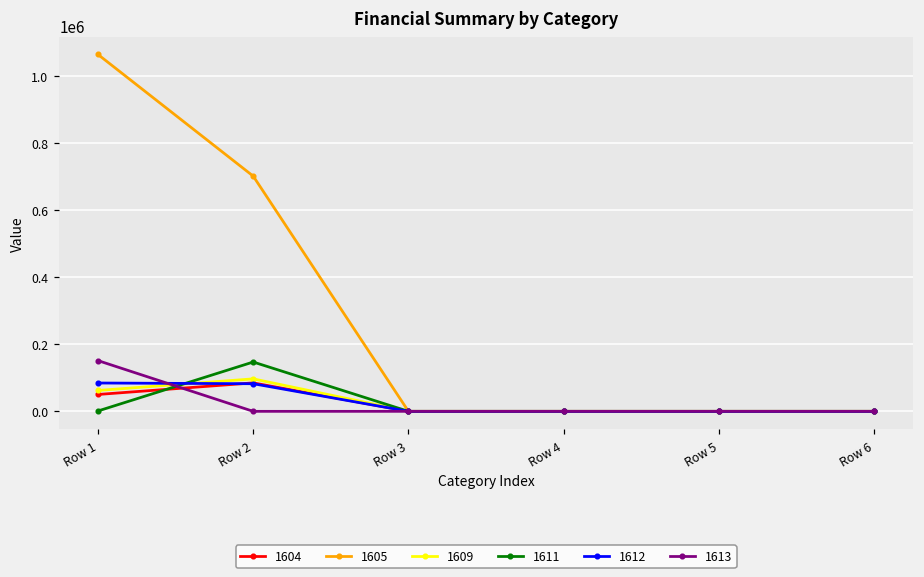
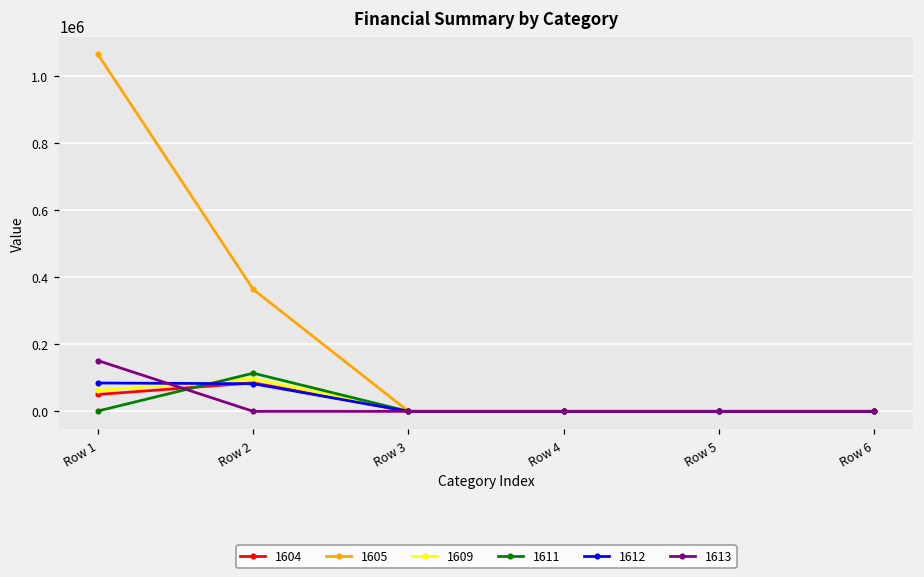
  {
    "1604": {
      "Row 1": 50000
    },
    "1605": {
      "Row 1": 1060000,
-     "Row 2": 700000
+     "Row 2": 360000
    },
    "1609": {
      "Row 1": 60000,
      "Row 2": 100000
    },
    "1611": {
      "Row 1": 0,
-     "Row 2": 150000
+     "Row 2": 110000
    },
    "1612": {
      "Row 1": 80000
    },
    "1613": {
      "Row 1": 150000,
      "Row 2": 0
    }
  }
